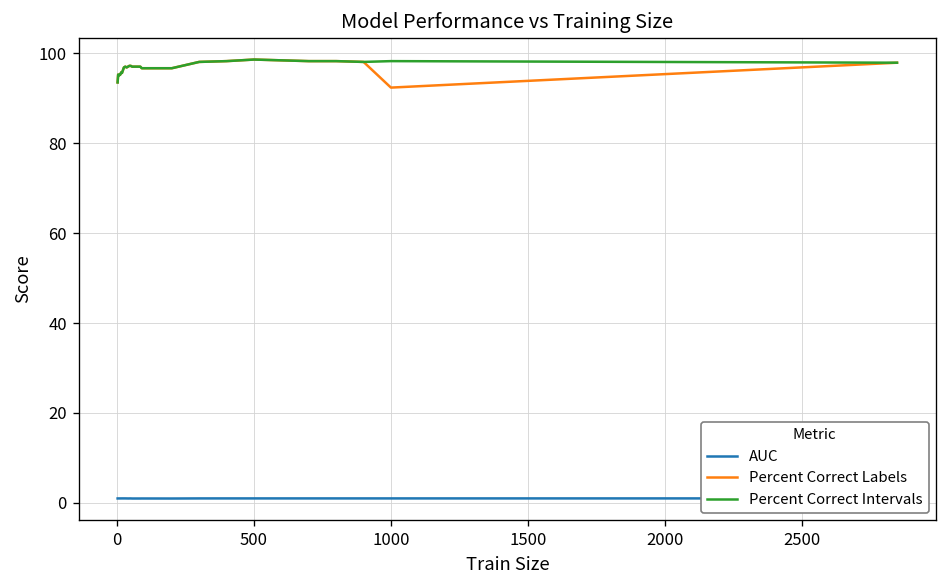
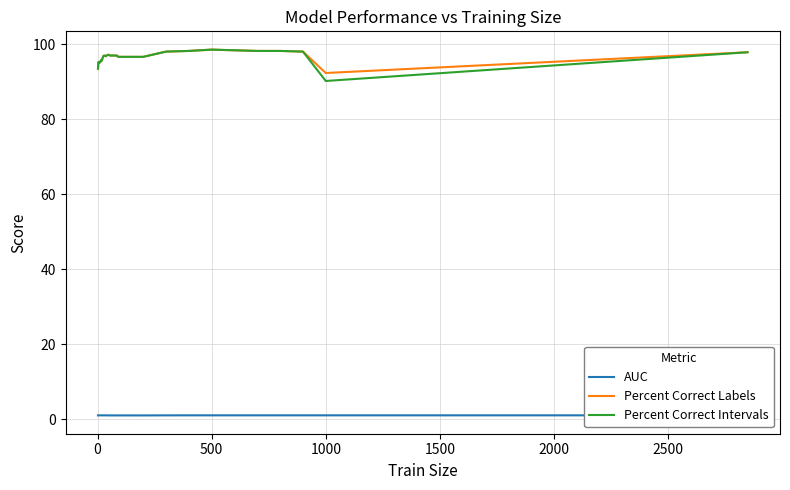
  {
    "AUC": {
      "500": 1,
      "1000": 1
    },
    "Percent Correct Labels": {
      "1000": 92
    },
    "Percent Correct Intervals": {
-     "1000": 98
+     "1000": 90
    }
  }
